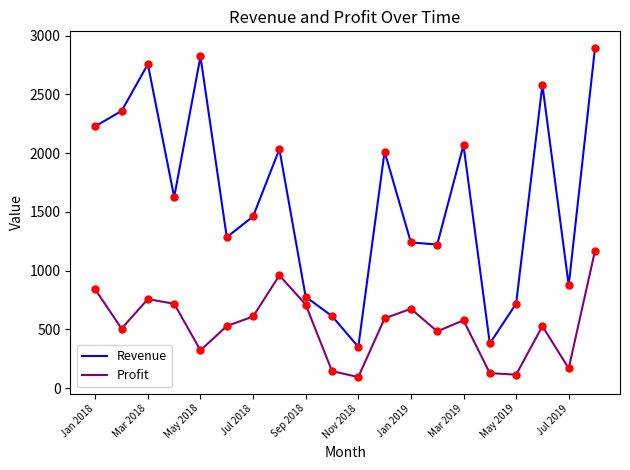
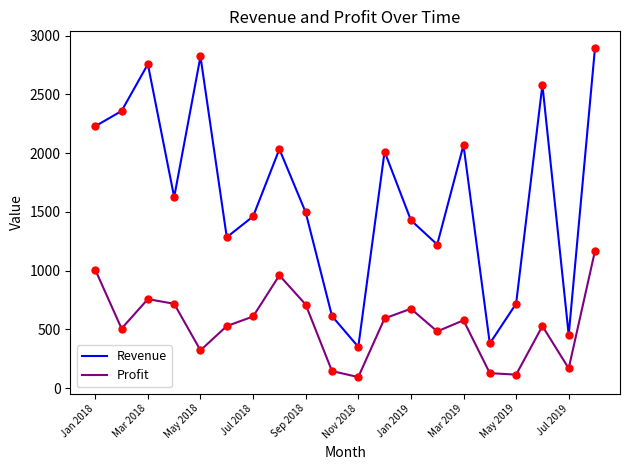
  {
    "Revenue": {
      "Jan 2018": 2230,
      "Mar 2018": 2760,
      "May 2018": 2820,
      "Jul 2018": 1460,
-     "Sep 2018": 780,
+     "Sep 2018": 1500,
      "Nov 2018": 350,
-     "Jan 2019": 1240,
+     "Jan 2019": 1430,
      "Mar 2019": 2070,
      "May 2019": 720,
-     "Jul 2019": 870
+     "Jul 2019": 450
    },
    "Profit": {
-     "Jan 2018": 840,
+     "Jan 2018": 1010,
      "Mar 2018": 760,
      "May 2018": 320,
      "Jul 2018": 610,
      "Sep 2018": 710,
      "Nov 2018": 90,
      "Jan 2019": 680,
      "Mar 2019": 580,
      "May 2019": 120,
      "Jul 2019": 170
    }
  }
